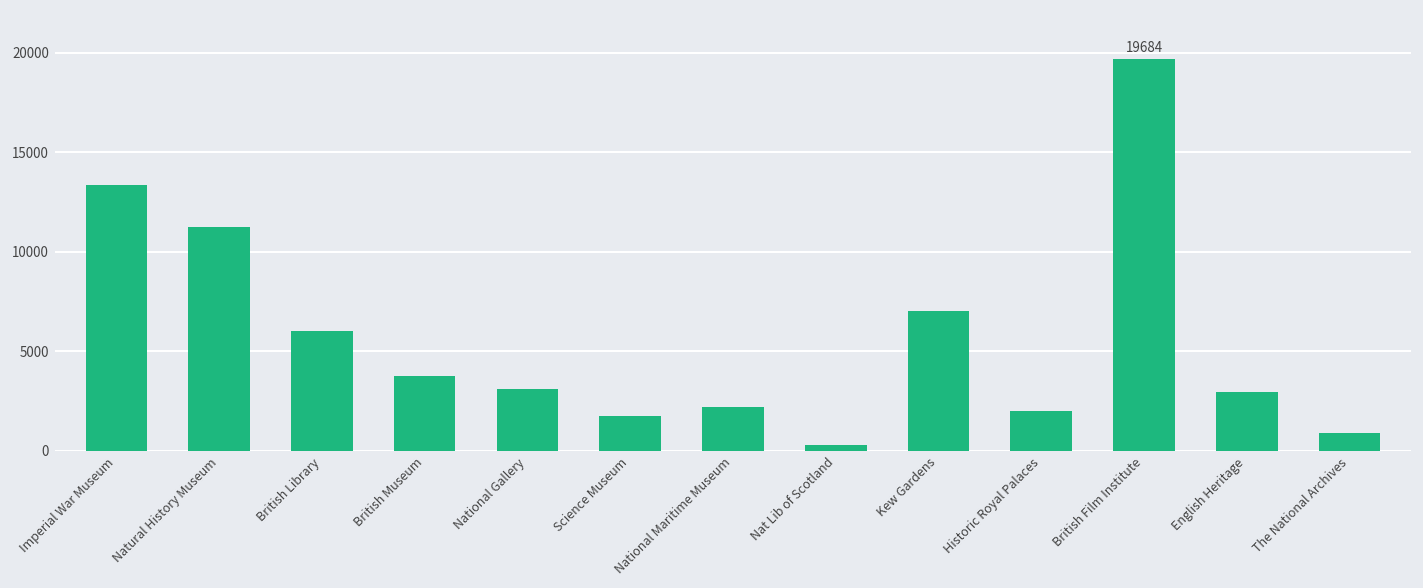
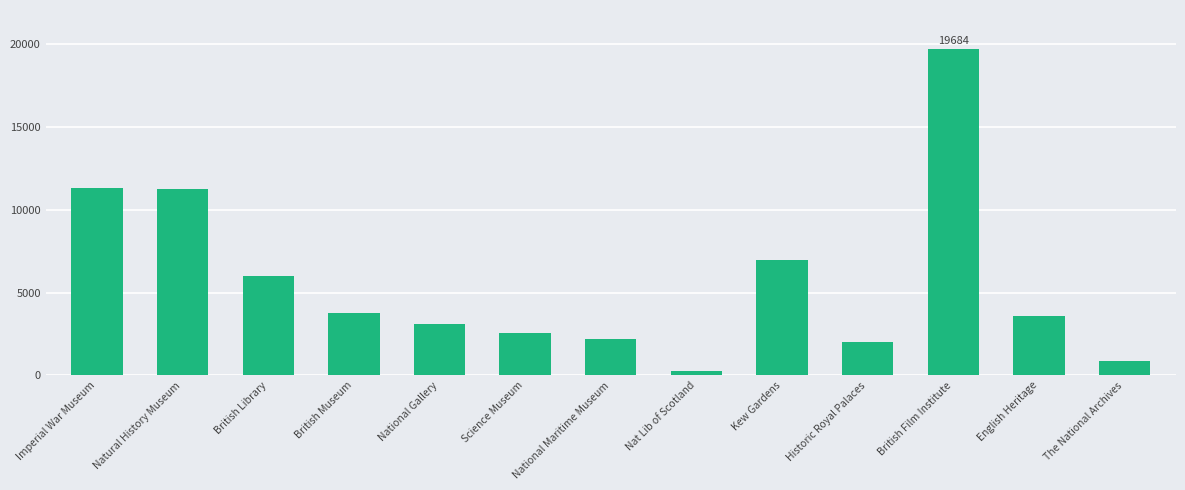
  {
-   "Imperial War Museum": 13400,
+   "Imperial War Museum": 11300,
    "Natural History Museum": 11300,
    "British Library": 6000,
    "British Museum": 3800,
    "National Gallery": 3100,
-   "Science Museum": 1700,
+   "Science Museum": 2500,
    "National Maritime Museum": 2200,
    "Nat Lib of Scotland": 300,
    "Kew Gardens": 7000,
    "Historic Royal Palaces": 2000,
-   "English Heritage": 2900,
+   "English Heritage": 3600,
    "The National Archives": 900
  }
